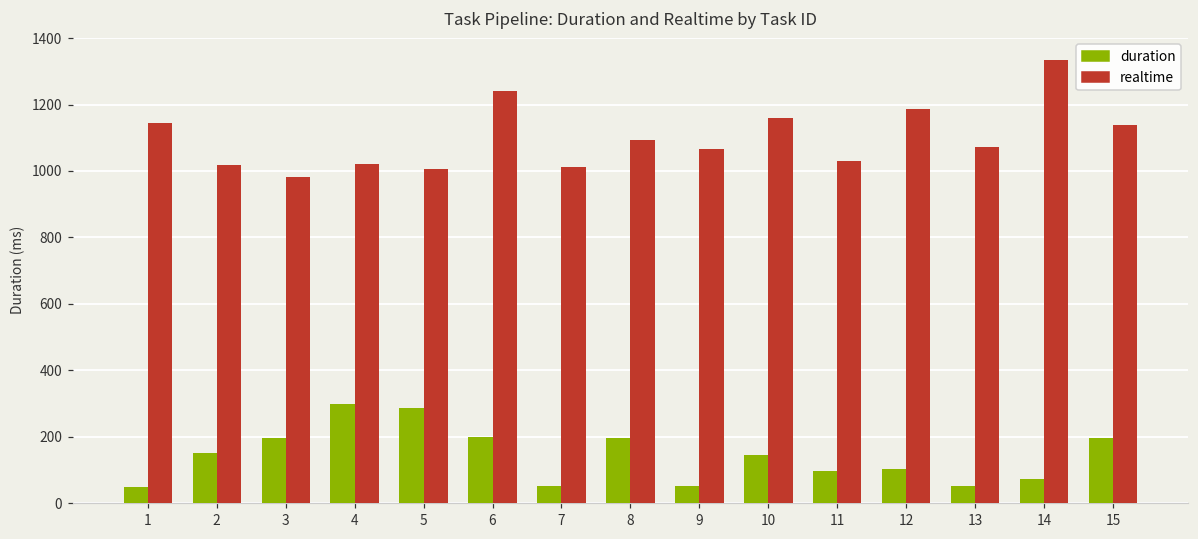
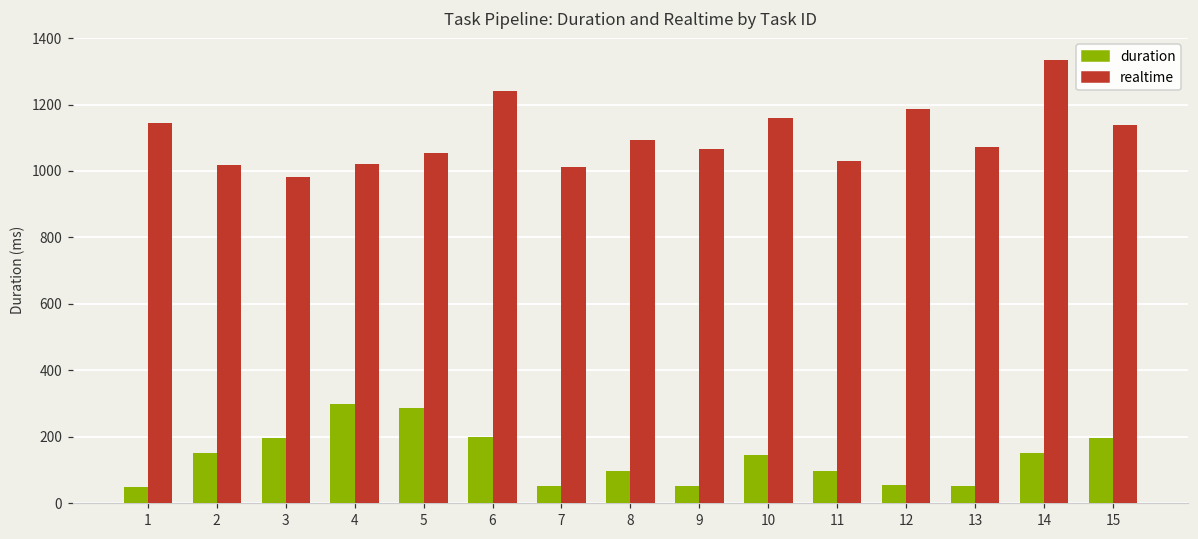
  {
    "duration": {
      "1": 50,
      "2": 150,
      "3": 200,
      "4": 300,
      "5": 290,
      "6": 200,
      "7": 50,
-     "8": 200,
+     "8": 100,
      "9": 50,
      "10": 150,
      "11": 100,
-     "12": 100,
+     "12": 50,
      "13": 50,
-     "14": 70,
+     "14": 150,
      "15": 190
    },
    "realtime": {
      "1": 1150,
      "2": 1020,
      "3": 980,
      "4": 1020,
-     "5": 1010,
+     "5": 1060,
      "6": 1240,
      "7": 1010,
      "8": 1090,
      "9": 1070,
      "10": 1160,
      "11": 1030,
      "12": 1190,
      "13": 1070,
      "14": 1340,
      "15": 1140
    }
  }
